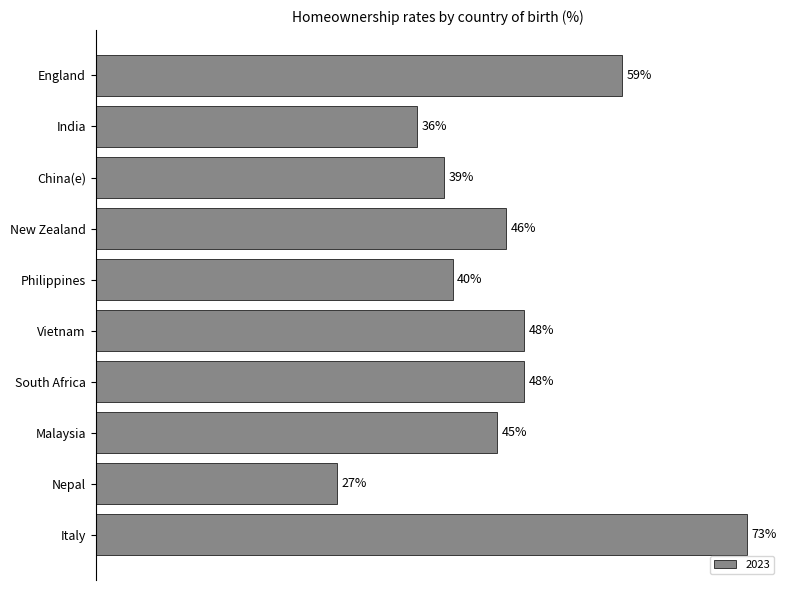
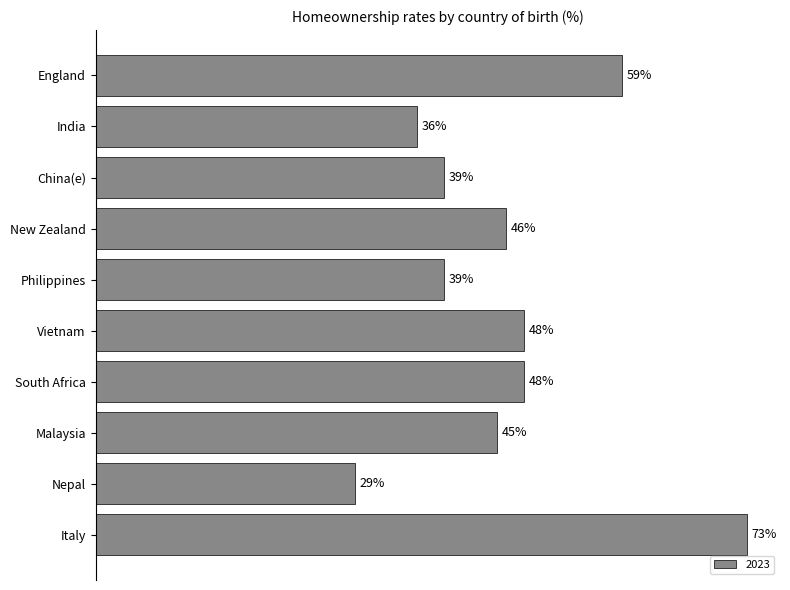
  {
    "England": "59%",
    "India": "36%",
    "China(e)": "39%",
    "New Zealand": "46%",
-   "Philippines": "40%",
+   "Philippines": "39%",
    "Vietnam": "48%",
    "South Africa": "48%",
    "Malaysia": "45%",
-   "Nepal": "27%",
+   "Nepal": "29%",
    "Italy": "73%"
  }
